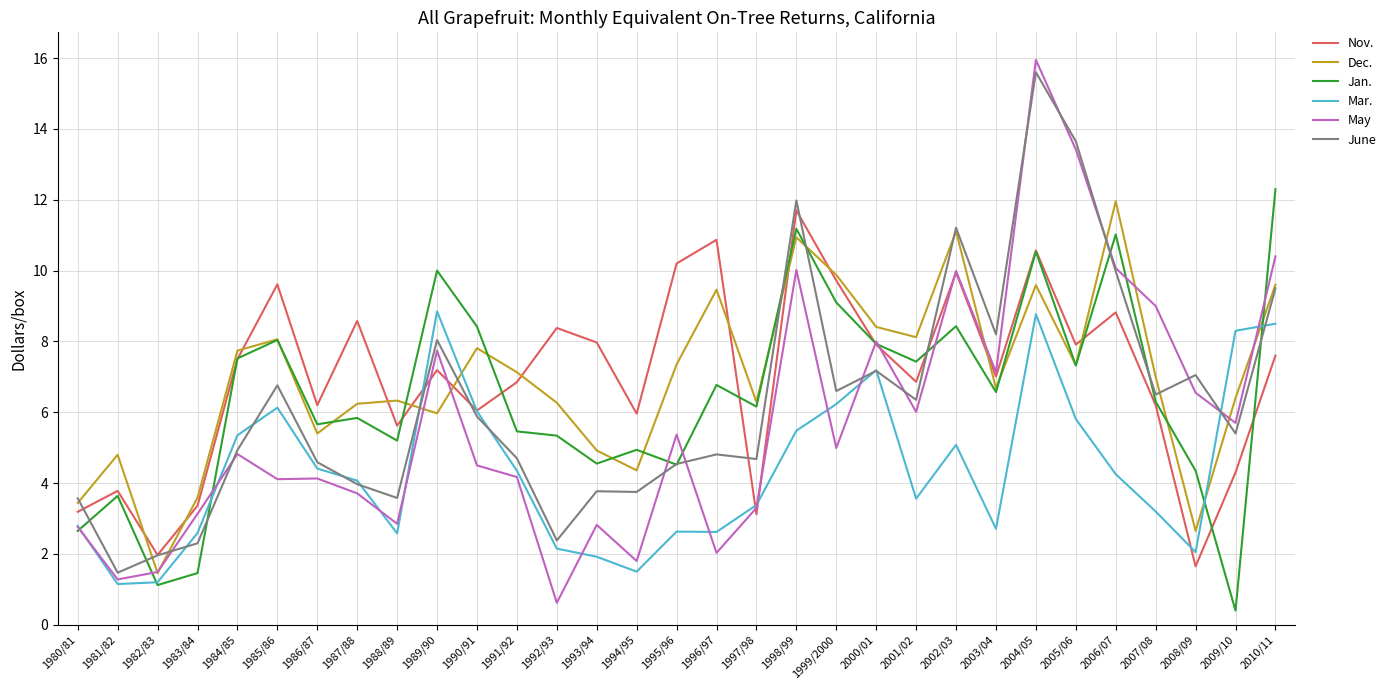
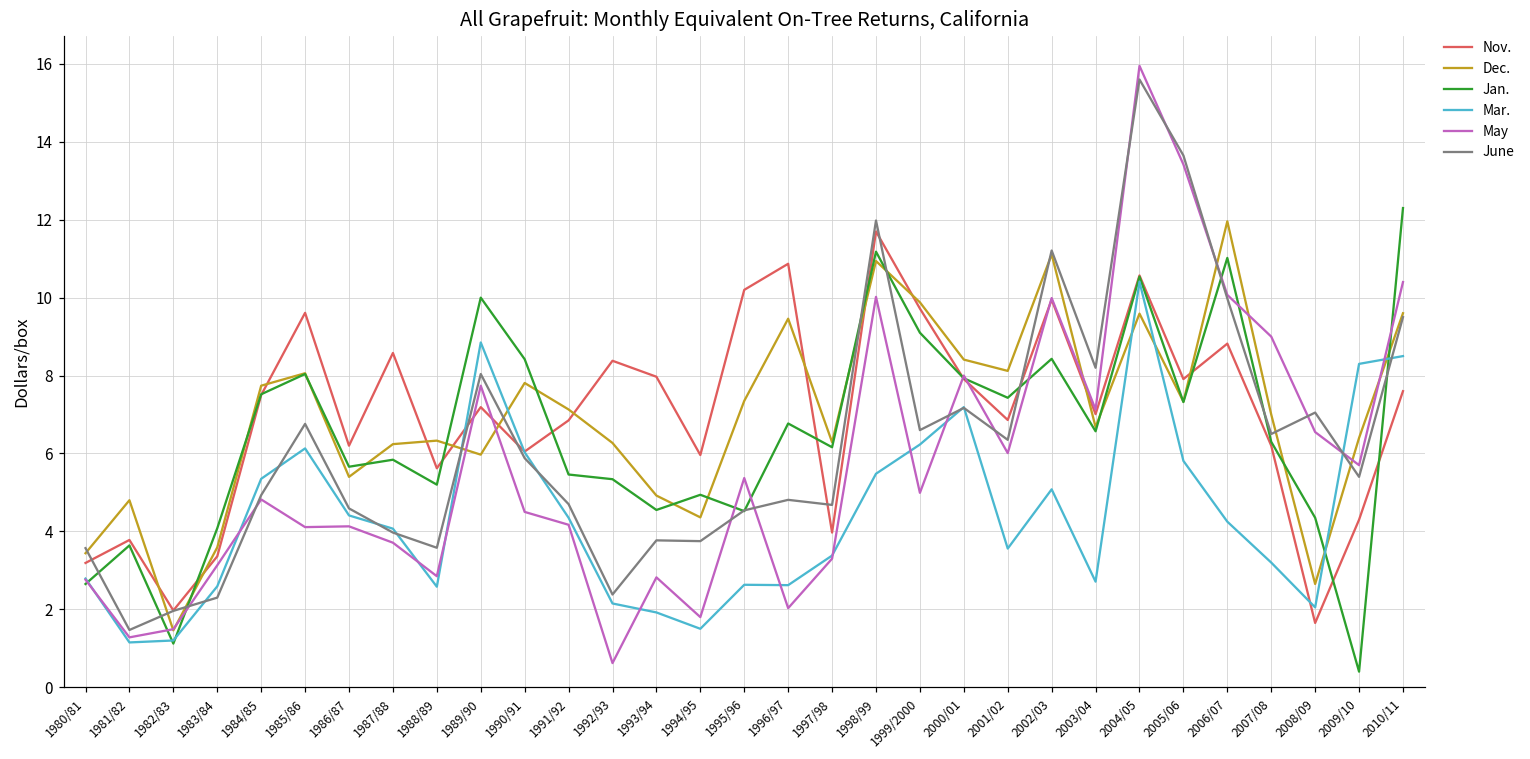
  {
    "Nov.": {
      "1980/81": 3.2,
      "1981/82": 3.8,
      "1983/84": 3.4,
      "1985/86": 9.6,
      "1986/87": 6.2,
      "1987/88": 8.6,
      "1988/89": 5.6,
      "1989/90": 7.2,
      "1991/92": 6.9,
      "1992/93": 8.4,
      "1993/94": 8.0,
      "1994/95": 6.0,
      "1995/96": 10.2,
      "1996/97": 10.9,
-     "1997/98": 3.1,
+     "1997/98": 4.0,
      "1998/99": 11.7,
      "1999/2000": 9.7,
      "2001/02": 6.9,
      "2003/04": 7.0,
      "2005/06": 7.9,
      "2006/07": 8.8,
      "2007/08": 6.2,
      "2008/09": 1.7,
      "2009/10": 4.3,
      "2010/11": 7.6
    },
    "Dec.": {
      "1980/81": 3.4,
      "1981/82": 4.8,
      "1983/84": 3.6,
      "1984/85": 7.7,
      "1986/87": 5.4,
      "1987/88": 6.2,
      "1988/89": 6.3,
      "1989/90": 6.0,
      "1990/91": 7.8,
      "1991/92": 7.1,
      "1992/93": 6.3,
      "1993/94": 4.9,
      "1994/95": 4.4,
      "1995/96": 7.4,
      "1996/97": 9.5,
      "1997/98": 6.3,
      "1998/99": 10.9,
      "1999/2000": 9.9,
      "2000/01": 8.4,
      "2001/02": 8.1,
      "2002/03": 11.1,
      "2003/04": 6.7,
      "2004/05": 9.6,
      "2006/07": 12.0,
      "2007/08": 7.0,
      "2008/09": 2.7,
      "2009/10": 6.4,
      "2010/11": 9.6
    },
    "Jan.": {
      "1980/81": 2.7,
      "1981/82": 3.6,
      "1982/83": 1.1,
-     "1983/84": 1.5,
+     "1983/84": 4.1,
      "1986/87": 5.7,
      "1987/88": 5.8,
      "1988/89": 5.2,
      "1989/90": 10.0,
      "1990/91": 8.4,
      "1991/92": 5.5,
      "1992/93": 5.3,
      "1993/94": 4.6,
      "1994/95": 4.9,
      "1996/97": 6.8,
      "1997/98": 6.2,
      "1998/99": 11.2,
      "1999/2000": 9.1,
      "2001/02": 7.4,
      "2002/03": 8.4,
      "2003/04": 6.6,
      "2006/07": 11.0,
      "2007/08": 6.3,
      "2008/09": 4.4,
      "2009/10": 0.4,
      "2010/11": 12.3
    },
    "Mar.": {
      "1981/82": 1.2,
      "1982/83": 1.2,
      "1983/84": 2.6,
      "1984/85": 5.4,
      "1985/86": 6.1,
      "1986/87": 4.4,
      "1987/88": 4.1,
      "1988/89": 2.6,
      "1989/90": 8.9,
      "1991/92": 4.4,
      "1992/93": 2.2,
      "1993/94": 1.9,
      "1994/95": 1.5,
      "1995/96": 2.6,
      "1996/97": 2.6,
      "1997/98": 3.4,
      "1998/99": 5.5,
      "1999/2000": 6.2,
      "2001/02": 3.6,
      "2002/03": 5.1,
      "2003/04": 2.7,
-     "2004/05": 8.8,
+     "2004/05": 10.4,
      "2005/06": 5.8,
      "2006/07": 4.3,
      "2007/08": 3.2,
      "2008/09": 2.1,
      "2009/10": 8.3,
      "2010/11": 8.5
    },
    "May": {
      "1981/82": 1.3,
      "1983/84": 3.1,
      "1984/85": 4.8,
      "1985/86": 4.1,
      "1986/87": 4.1,
      "1987/88": 3.7,
      "1988/89": 2.9,
      "1989/90": 7.7,
      "1990/91": 4.5,
      "1991/92": 4.2,
      "1992/93": 0.6,
      "1993/94": 2.8,
      "1994/95": 1.8,
      "1995/96": 5.4,
      "1996/97": 2.0,
      "1997/98": 3.3,
      "1998/99": 10.0,
      "1999/2000": 5.0,
      "2001/02": 6.0,
      "2003/04": 7.1,
      "2004/05": 16.0,
      "2005/06": 13.4,
      "2006/07": 10.1,
      "2007/08": 9.0,
      "2008/09": 6.6,
      "2009/10": 5.7,
      "2010/11": 10.4
    },
    "June": {
      "1980/81": 3.6,
      "1981/82": 1.5,
      "1983/84": 2.3,
      "1984/85": 4.9,
      "1985/86": 6.8,
      "1986/87": 4.6,
      "1987/88": 4.0,
      "1988/89": 3.6,
      "1989/90": 8.0,
      "1990/91": 5.9,
      "1991/92": 4.7,
      "1992/93": 2.4,
      "1993/94": 3.8,
      "1994/95": 3.8,
      "1996/97": 4.8,
      "1997/98": 4.7,
      "1998/99": 12.0,
      "1999/2000": 6.6,
      "2001/02": 6.4,
      "2002/03": 11.2,
      "2003/04": 8.2,
      "2004/05": 15.6,
      "2005/06": 13.7,
      "2006/07": 10.0,
      "2007/08": 6.5,
      "2008/09": 7.1,
      "2009/10": 5.4,
      "2010/11": 9.5
    }
  }
